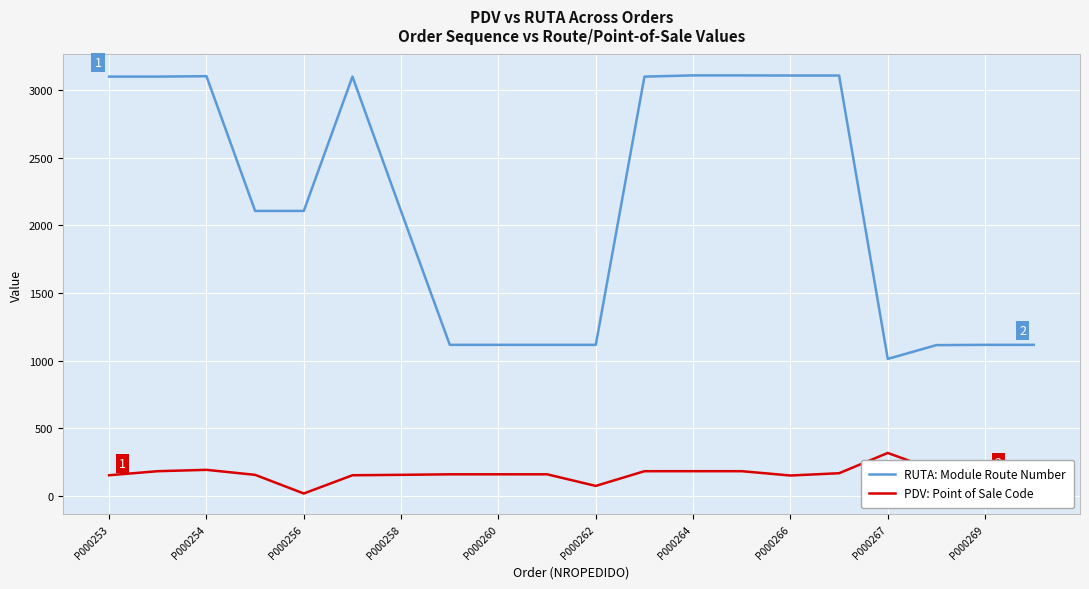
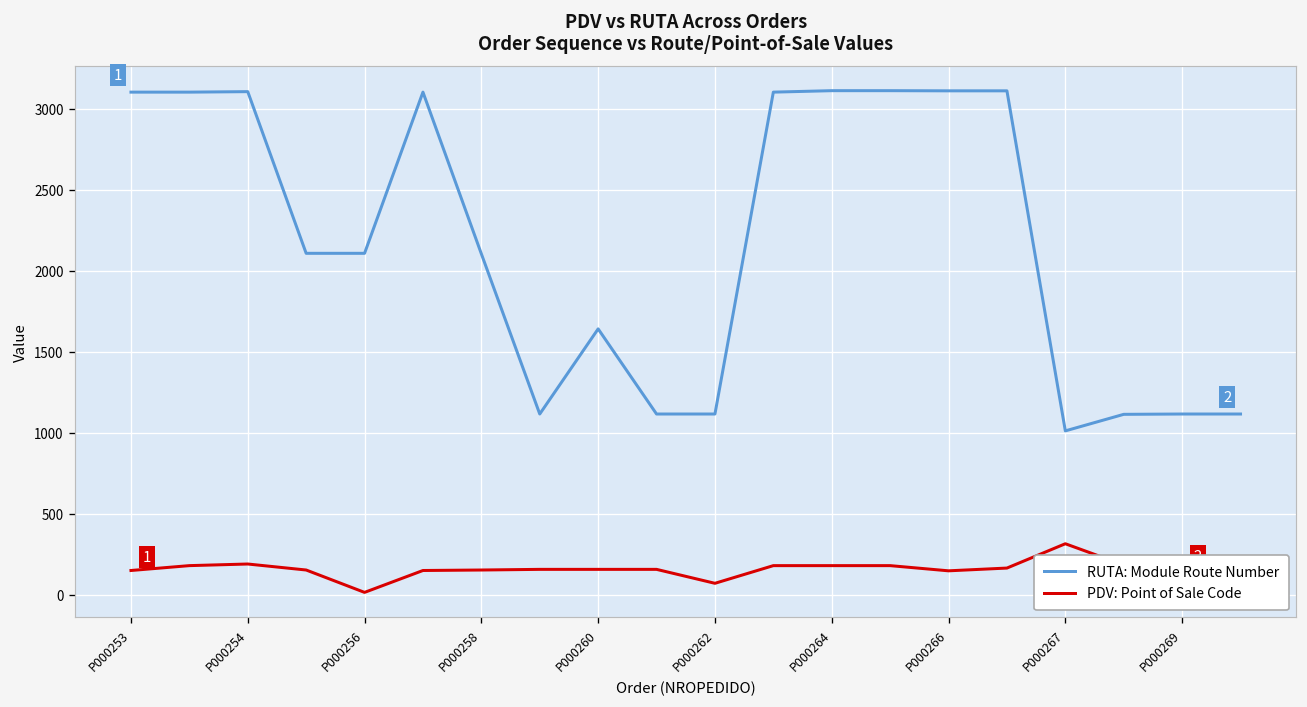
  {
    "RUTA: Module Route Number": {
      "P000254": 3100,
      "P000256": 2110,
      "P000258": 2100,
-     "P000260": 1120,
+     "P000260": 1640,
      "P000262": 1120,
      "P000264": 3110,
      "P000266": 3110,
      "P000267": 1010,
      "P000269": 1120
    },
    "PDV: Point of Sale Code": {
      "P000254": 190,
      "P000256": 20,
      "P000258": 150,
      "P000260": 160,
      "P000262": 70,
      "P000264": 180,
      "P000266": 150,
      "P000267": 320
    }
  }
